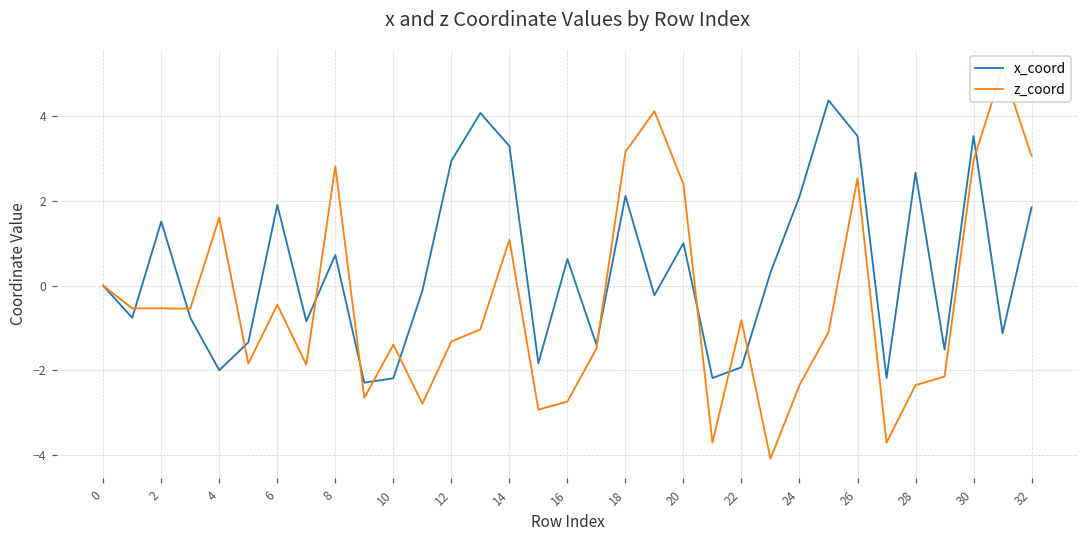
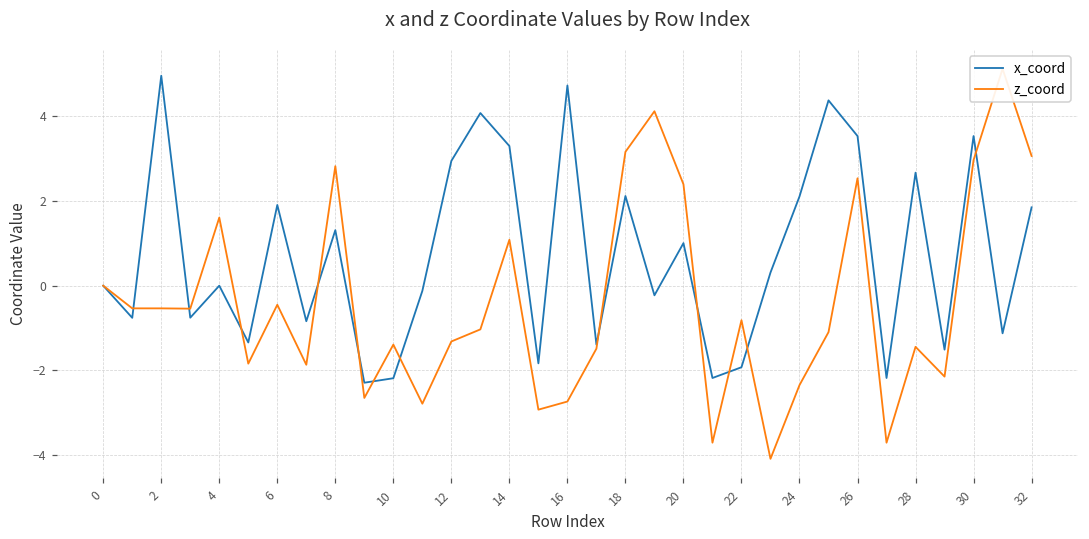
  {
    "x_coord": {
-     "2": 1.5,
-     "4": -2,
+     "2": 5.0,
+     "4": 0,
      "6": 1.9,
-     "8": 0.7,
+     "8": 1.3,
      "10": -2.2,
      "12": 2.9,
      "14": 3.3,
-     "16": 0.6,
+     "16": 4.7,
      "18": 2.1,
      "20": 1.0,
      "22": -1.9,
      "24": 2.1,
      "26": 3.5,
      "28": 2.7,
      "30": 3.5,
      "32": 1.9
    },
    "z_coord": {
      "2": -0.5,
      "4": 1.6,
      "6": -0.5,
      "8": 2.8,
      "10": -1.4,
      "12": -1.3,
      "14": 1.1,
      "16": -2.7,
      "18": 3.2,
      "20": 2.4,
      "22": -0.8,
      "24": -2.4,
      "26": 2.5,
-     "28": -2.4,
+     "28": -1.4,
      "30": 3.0,
      "32": 3.1
    }
  }
